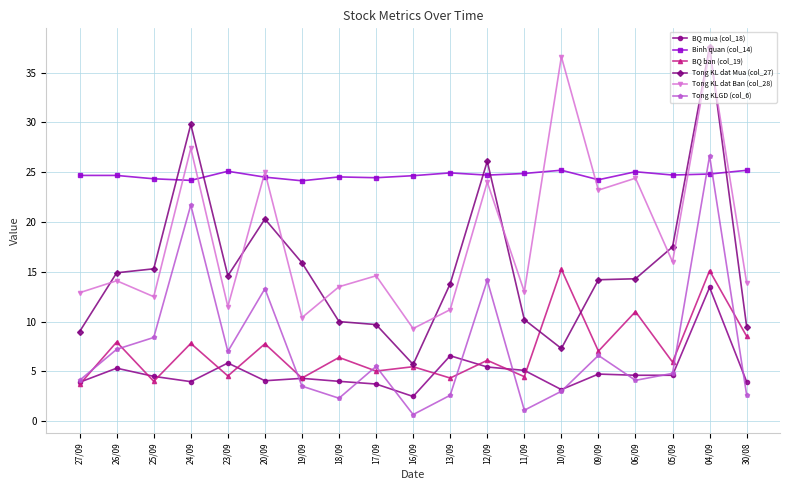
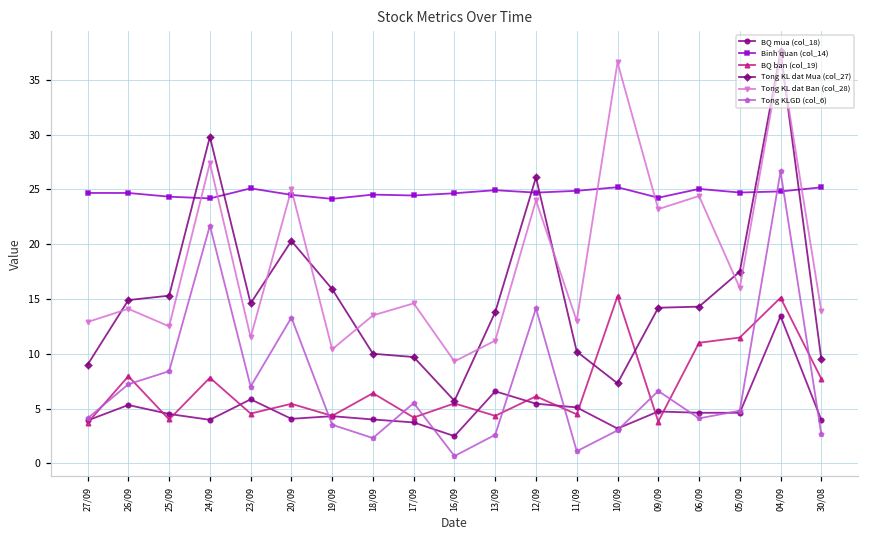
  {
    "Binh quan (col_14)": {
      "27/09": 25,
      "26/09": 25,
      "25/09": 24,
      "24/09": 24,
      "23/09": 25,
      "20/09": 25,
      "19/09": 24,
      "18/09": 25,
      "17/09": 24,
      "16/09": 25,
      "13/09": 25,
      "12/09": 25,
      "11/09": 25,
      "10/09": 25,
      "09/09": 24,
      "06/09": 25,
      "05/09": 25,
      "04/09": 25,
      "30/08": 25
    },
    "BQ ban (col_19)": {
      "26/09": 8,
      "25/09": 4,
      "24/09": 8,
      "23/09": 5,
-     "20/09": 8,
+     "20/09": 5,
      "18/09": 6,
-     "17/09": 5,
+     "17/09": 4,
      "13/09": 4,
      "12/09": 6,
      "11/09": 4,
      "10/09": 15,
-     "09/09": 7,
+     "09/09": 4,
      "06/09": 11,
-     "05/09": 6,
+     "05/09": 11,
      "04/09": 15,
-     "30/08": 9
+     "30/08": 8
    }
  }
